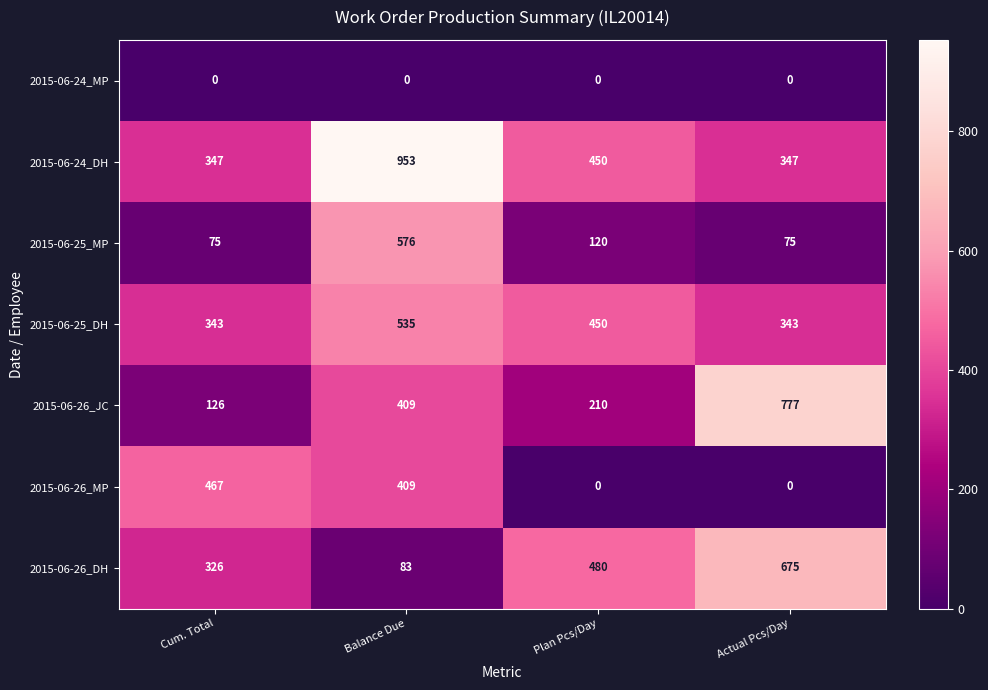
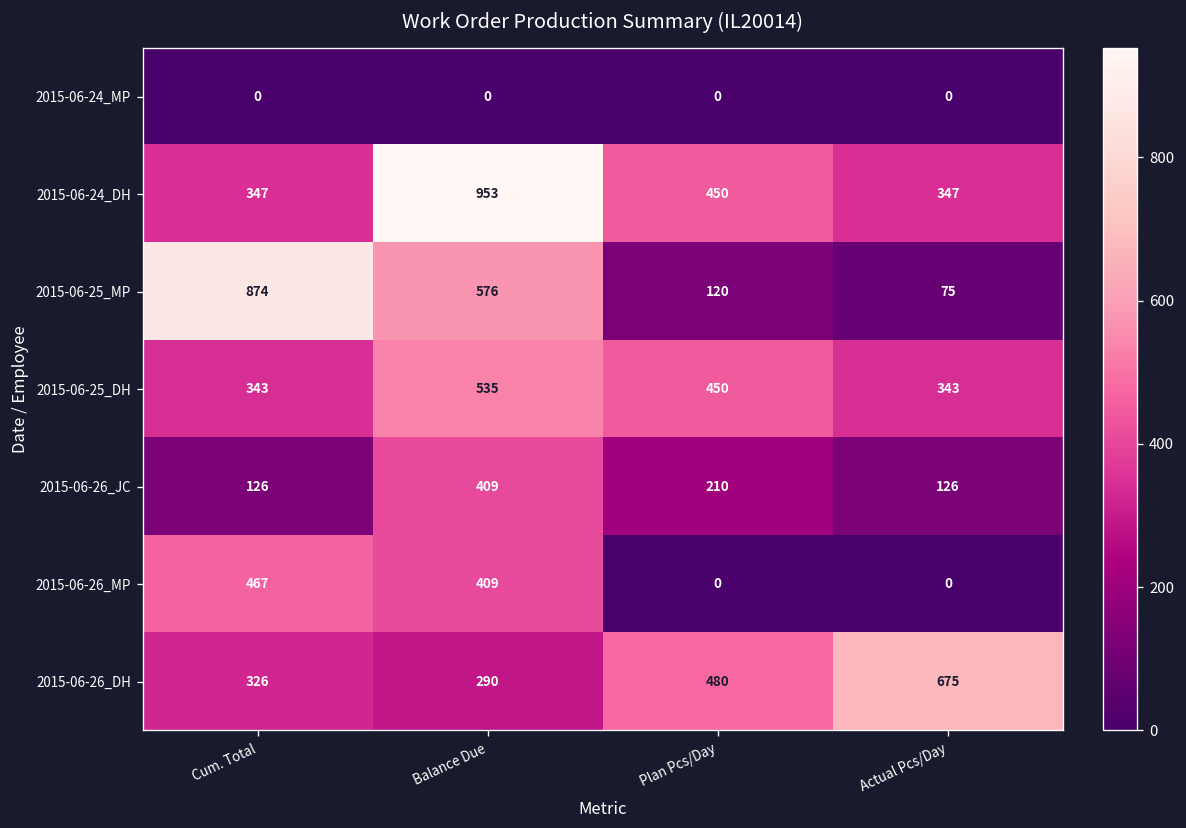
  {
    "2015-06-24_MP": {
      "Cum. Total": 0,
      "Balance Due": 0,
      "Plan Pcs/Day": 0,
      "Actual Pcs/Day": 0
    },
    "2015-06-24_DH": {
      "Cum. Total": 347,
      "Balance Due": 953,
      "Plan Pcs/Day": 450,
      "Actual Pcs/Day": 347
    },
    "2015-06-25_MP": {
-     "Cum. Total": 75,
+     "Cum. Total": 874,
      "Balance Due": 576,
      "Plan Pcs/Day": 120,
      "Actual Pcs/Day": 75
    },
    "2015-06-25_DH": {
      "Cum. Total": 343,
      "Balance Due": 535,
      "Plan Pcs/Day": 450,
      "Actual Pcs/Day": 343
    },
    "2015-06-26_JC": {
      "Cum. Total": 126,
      "Balance Due": 409,
      "Plan Pcs/Day": 210,
-     "Actual Pcs/Day": 777
+     "Actual Pcs/Day": 126
    },
    "2015-06-26_MP": {
      "Cum. Total": 467,
      "Balance Due": 409,
      "Plan Pcs/Day": 0,
      "Actual Pcs/Day": 0
    },
    "2015-06-26_DH": {
      "Cum. Total": 326,
-     "Balance Due": 83,
+     "Balance Due": 290,
      "Plan Pcs/Day": 480,
      "Actual Pcs/Day": 675
    }
  }
